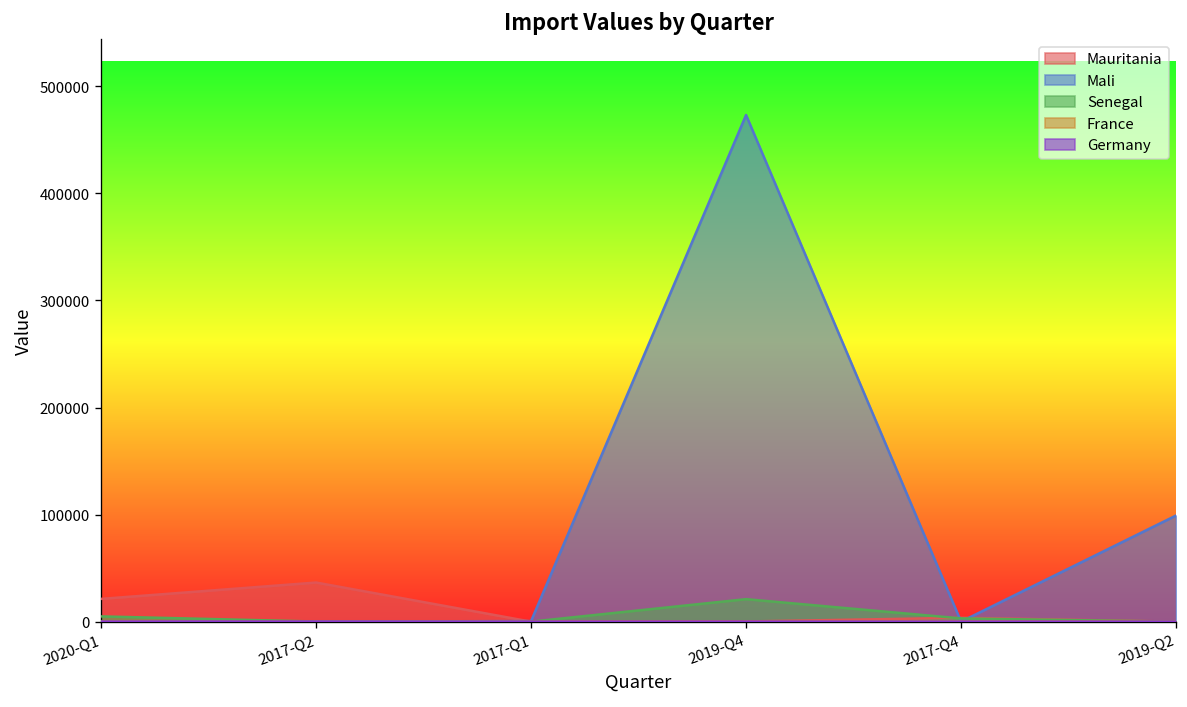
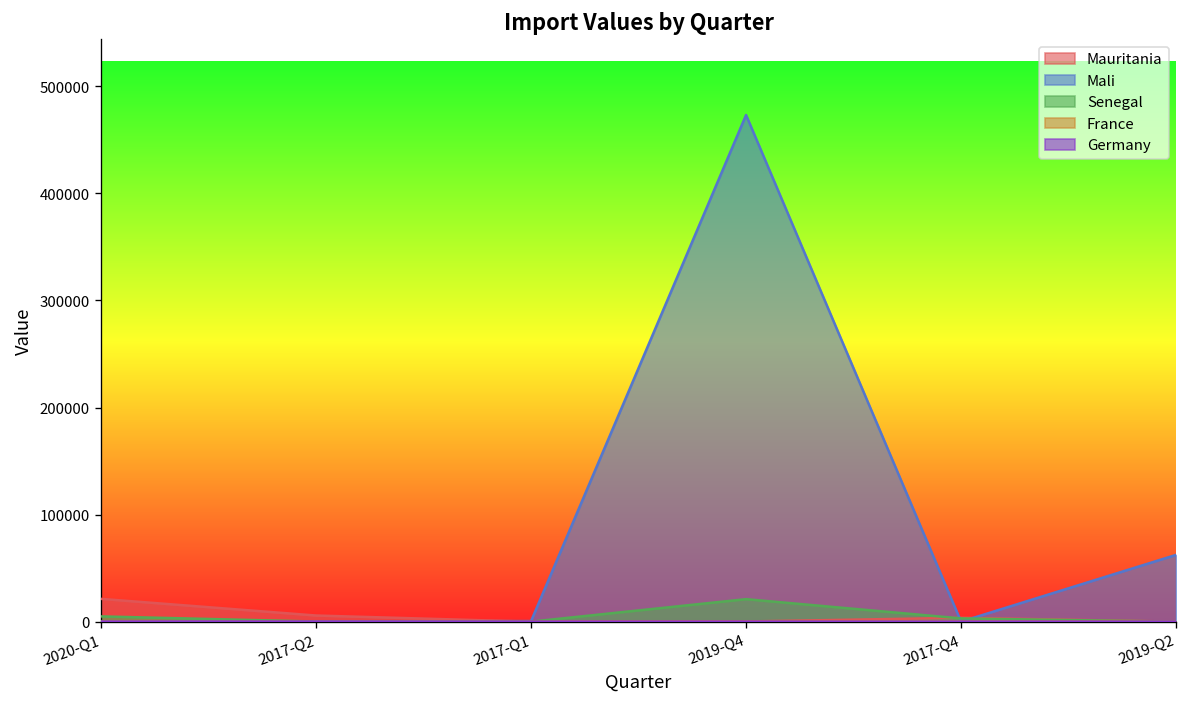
  {
    "Mauritania": {
      "2020-Q1": 20000,
-     "2017-Q2": 40000
+     "2017-Q2": 10000
    },
    "Mali": {
      "2019-Q4": 470000,
-     "2019-Q2": 100000
+     "2019-Q2": 60000
    },
    "Senegal": {
      "2020-Q1": 0,
      "2019-Q4": 20000
    }
  }
